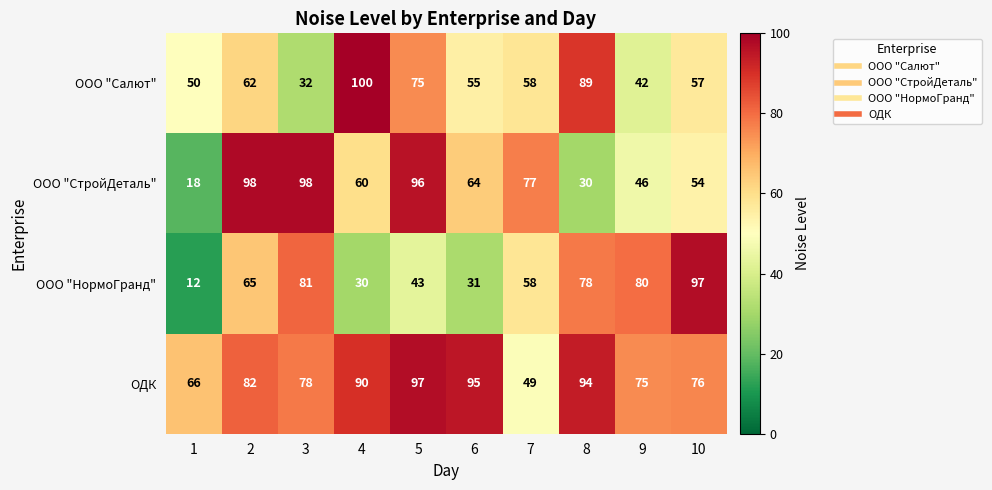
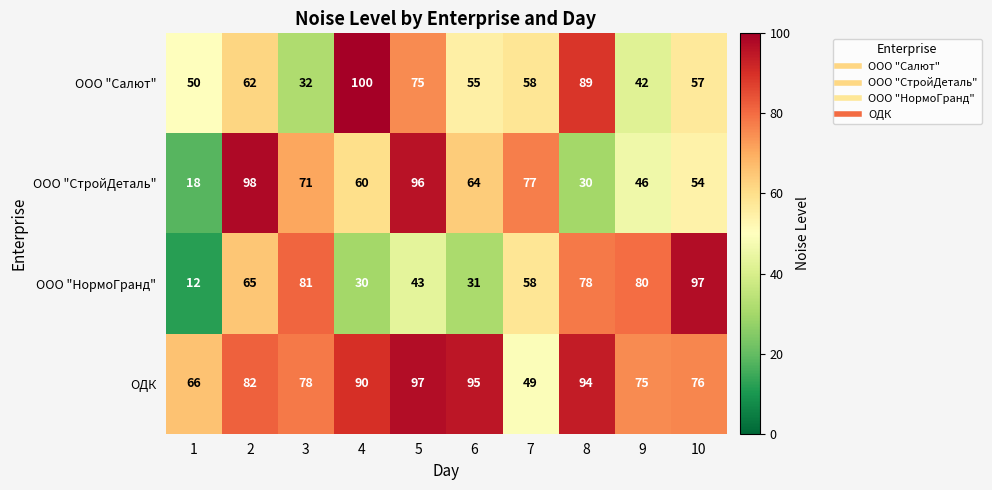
  {
    "ООО \"Салют\"": {
      "1": 50,
      "2": 62,
      "3": 32,
      "4": 100,
      "5": 75,
      "6": 55,
      "7": 58,
      "8": 89,
      "9": 42,
      "10": 57
    },
    "ООО \"СтройДеталь\"": {
      "1": 18,
      "2": 98,
-     "3": 98,
+     "3": 71,
      "4": 60,
      "5": 96,
      "6": 64,
      "7": 77,
      "8": 30,
      "9": 46,
      "10": 54
    },
    "ООО \"НормоГранд\"": {
      "1": 12,
      "2": 65,
      "3": 81,
      "4": 30,
      "5": 43,
      "6": 31,
      "7": 58,
      "8": 78,
      "9": 80,
      "10": 97
    },
    "ОДК": {
      "1": 66,
      "2": 82,
      "3": 78,
      "4": 90,
      "5": 97,
      "6": 95,
      "7": 49,
      "8": 94,
      "9": 75,
      "10": 76
    }
  }
